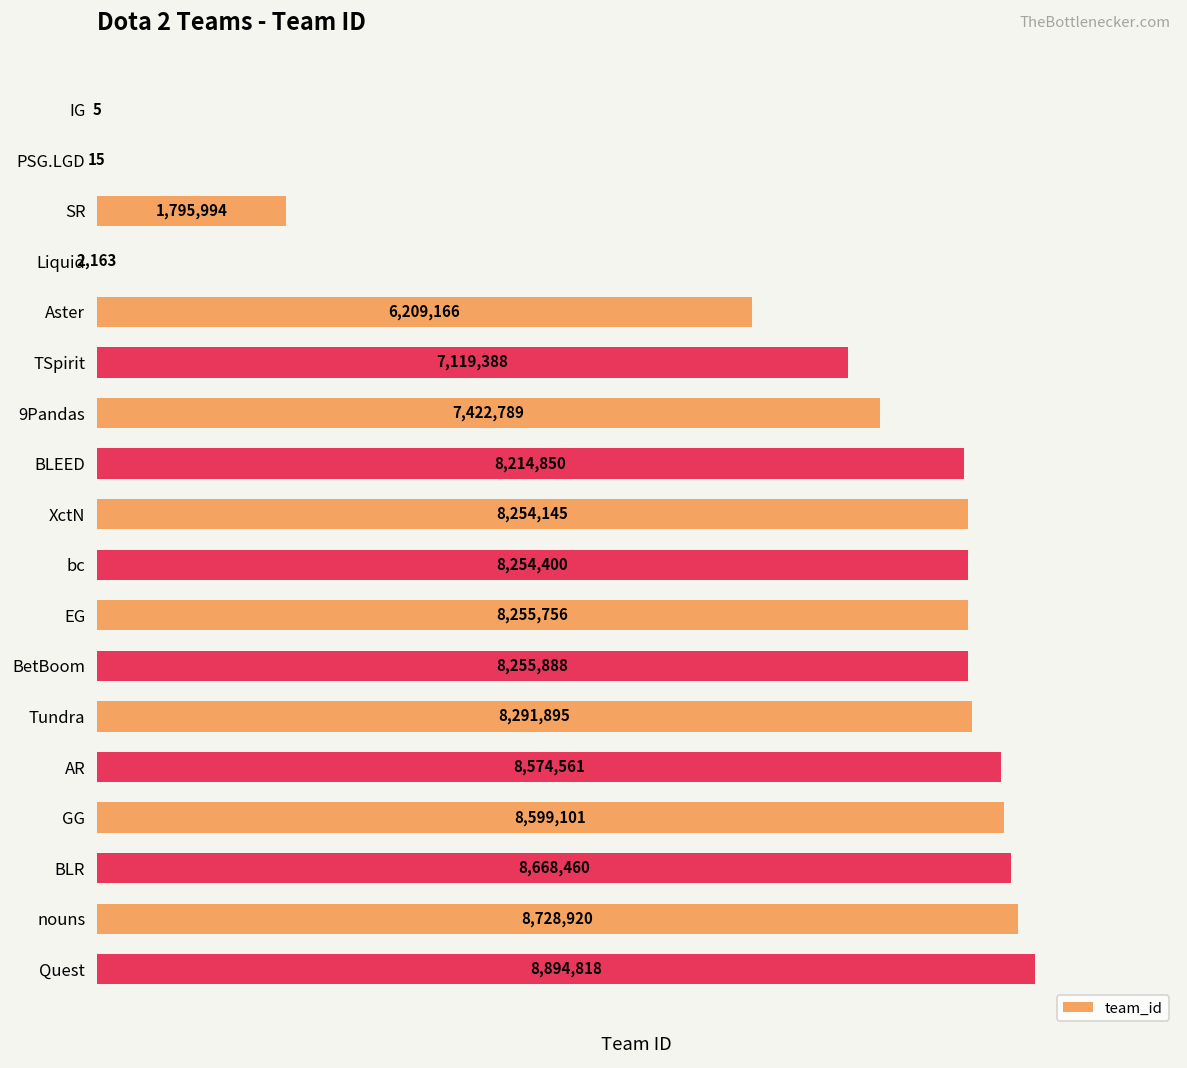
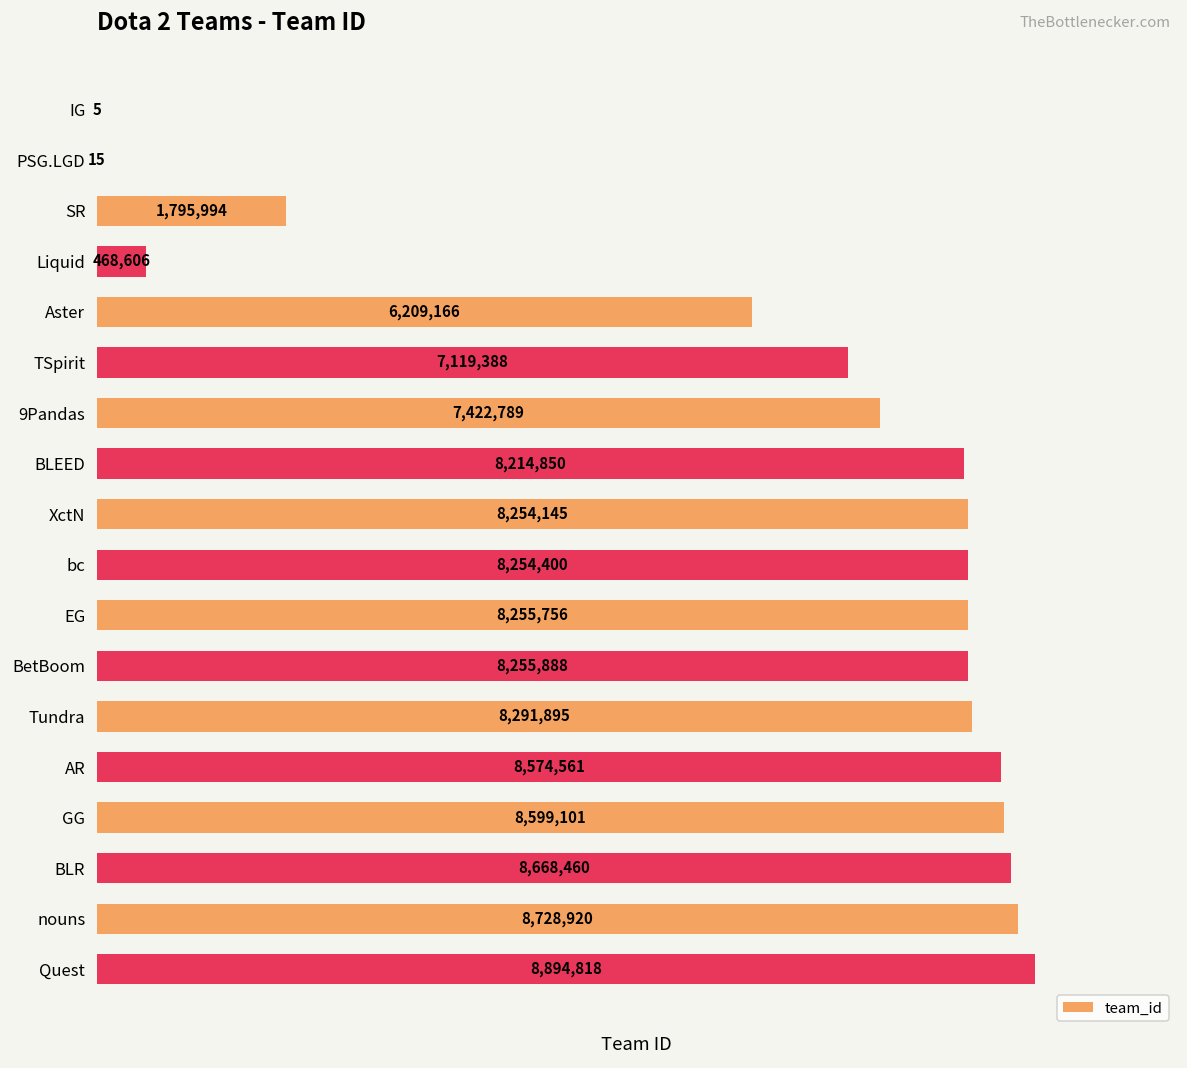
  {
    "IG": "5",
    "PSG.LGD": "15",
    "SR": "1,795,994",
-   "Liquid": "2,163",
+   "Liquid": "468,606",
    "Aster": "6,209,166",
    "TSpirit": "7,119,388",
    "9Pandas": "7,422,789",
    "BLEED": "8,214,850",
    "XctN": "8,254,145",
    "bc": "8,254,400",
    "EG": "8,255,756",
    "BetBoom": "8,255,888",
    "Tundra": "8,291,895",
    "AR": "8,574,561",
    "GG": "8,599,101",
    "BLR": "8,668,460",
    "nouns": "8,728,920",
    "Quest": "8,894,818"
  }
